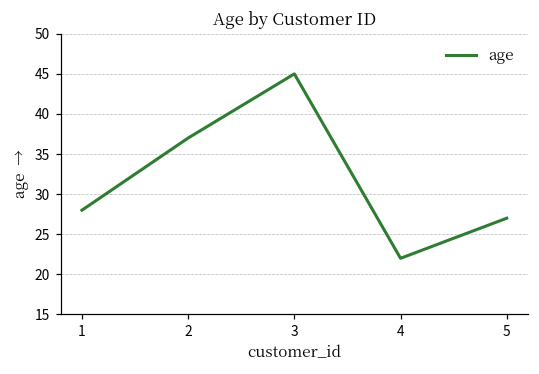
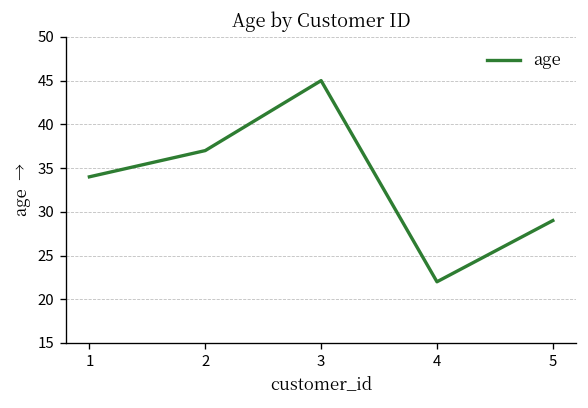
  {
-   "1": 28,
+   "1": 34,
    "2": 37,
    "3": 45,
    "4": 22,
-   "5": 27
+   "5": 29
  }
